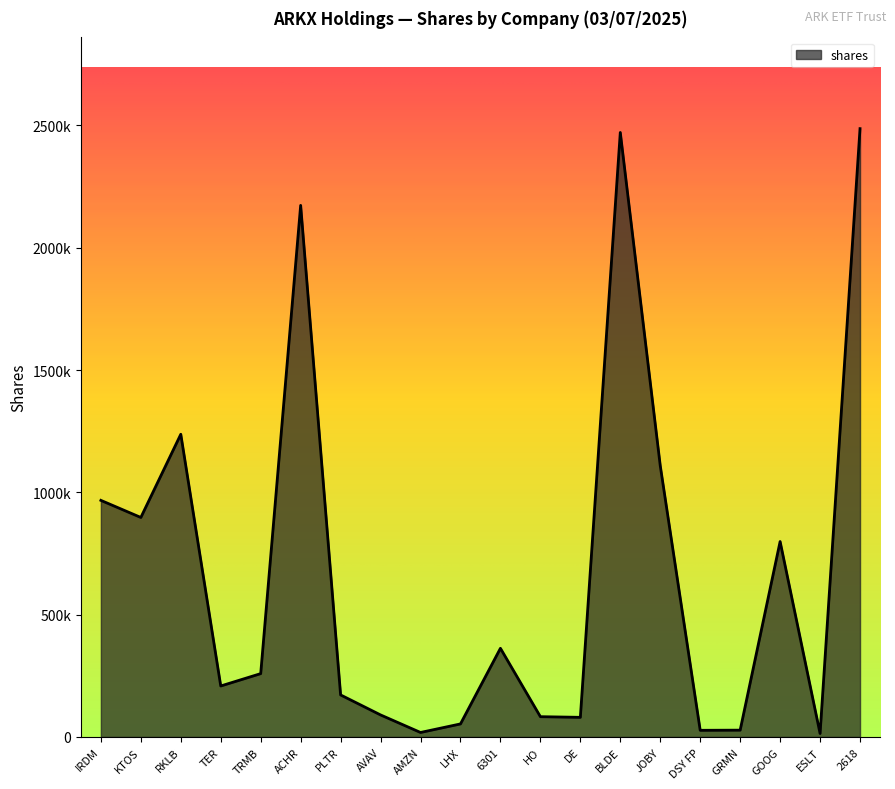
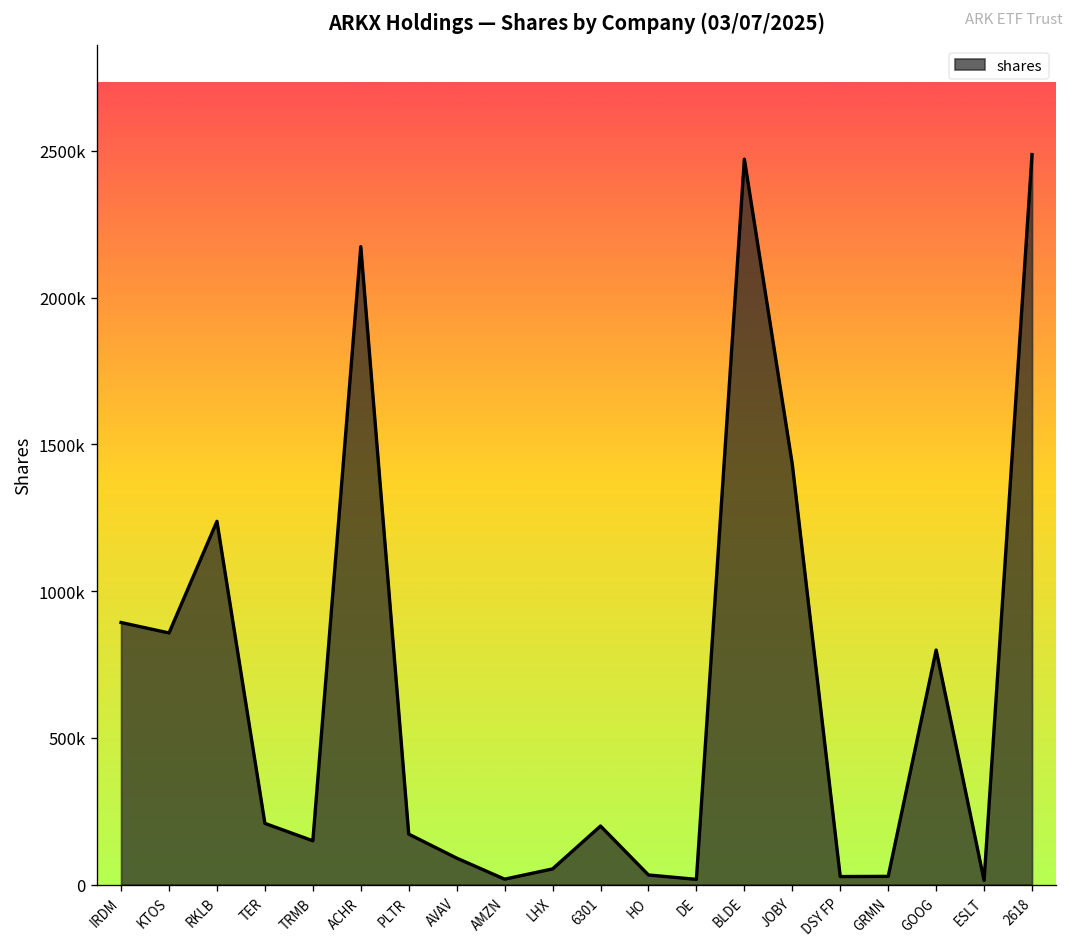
  {
-   "IRDM": 970000,
-   "KTOS": 900000,
+   "IRDM": 890000,
+   "KTOS": 860000,
    "RKLB": 1240000,
    "TER": 210000,
-   "TRMB": 260000,
+   "TRMB": 150000,
    "ACHR": 2170000,
    "PLTR": 170000,
    "AVAV": 90000,
    "AMZN": 20000,
    "LHX": 50000,
-   "6301": 360000,
-   "HO": 80000,
-   "DE": 80000,
+   "6301": 200000,
+   "HO": 30000,
+   "DE": 20000,
    "BLDE": 2470000,
-   "JOBY": 1110000,
+   "JOBY": 1430000,
    "DSY FP": 30000,
    "GRMN": 30000,
    "GOOG": 800000,
    "ESLT": 10000,
    "2618": 2490000
  }
